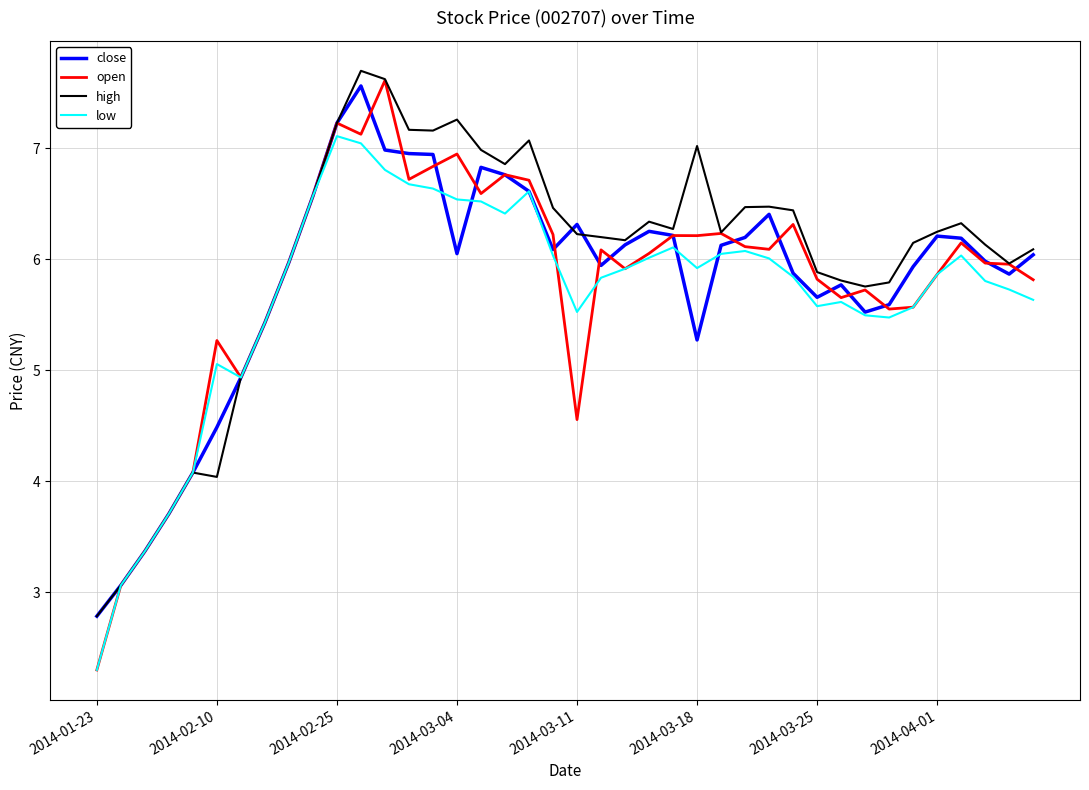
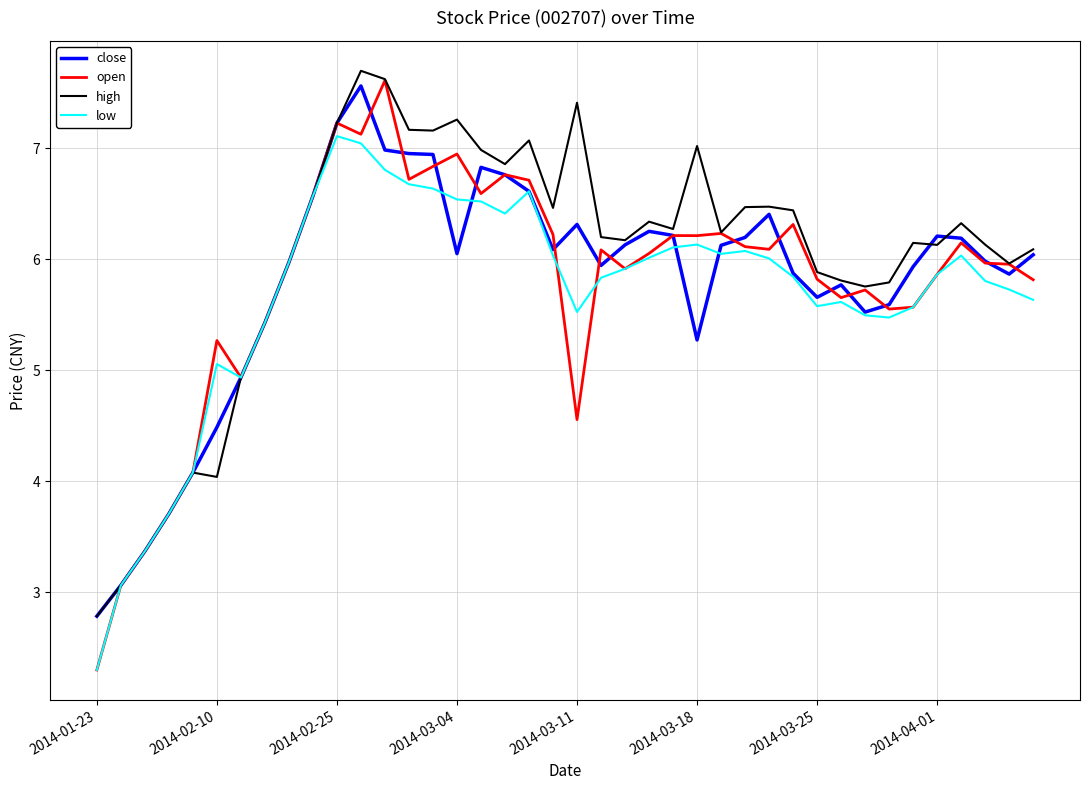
  {
    "close": {
      "2014-02-10": 4.49,
      "2014-03-04": 6.05,
      "2014-03-11": 6.31,
      "2014-03-18": 5.27,
      "2014-03-25": 5.66,
      "2014-04-01": 6.21
    },
    "open": {
      "2014-02-10": 5.27,
      "2014-03-04": 6.95,
      "2014-03-11": 4.56,
      "2014-03-18": 6.21,
      "2014-03-25": 5.82
    },
    "high": {
      "2014-02-10": 4.04,
      "2014-03-04": 7.26,
-     "2014-03-11": 6.23,
+     "2014-03-11": 7.41,
      "2014-03-18": 7.02,
      "2014-03-25": 5.88,
-     "2014-04-01": 6.25
+     "2014-04-01": 6.13
    },
    "low": {
      "2014-02-10": 5.06,
      "2014-02-25": 7.11,
      "2014-03-04": 6.54,
      "2014-03-11": 5.52,
-     "2014-03-18": 5.92,
+     "2014-03-18": 6.13,
      "2014-03-25": 5.58
    }
  }
